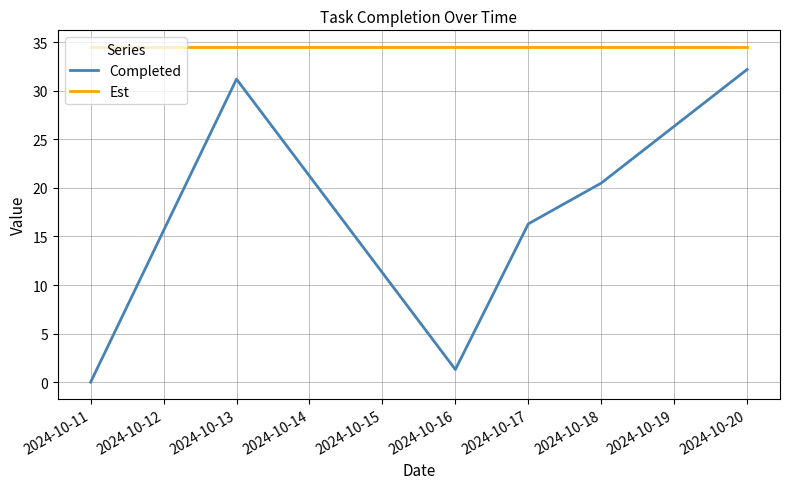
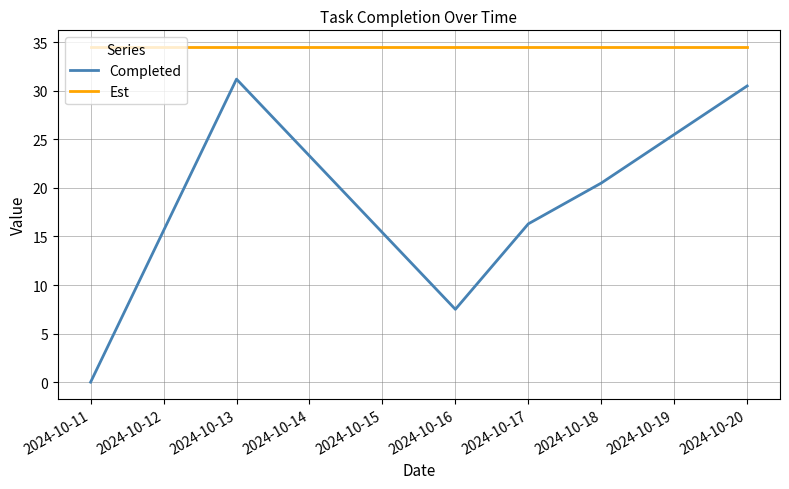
  {
    "Completed": {
      "2024-10-11": 0,
      "2024-10-13": 31,
-     "2024-10-16": 1,
+     "2024-10-16": 8,
      "2024-10-17": 16,
      "2024-10-18": 21,
-     "2024-10-20": 32
+     "2024-10-20": 31
    },
    "Est": {
      "2024-10-13": 35,
      "2024-10-16": 35,
      "2024-10-17": 35,
      "2024-10-18": 35,
      "2024-10-20": 35
    }
  }
